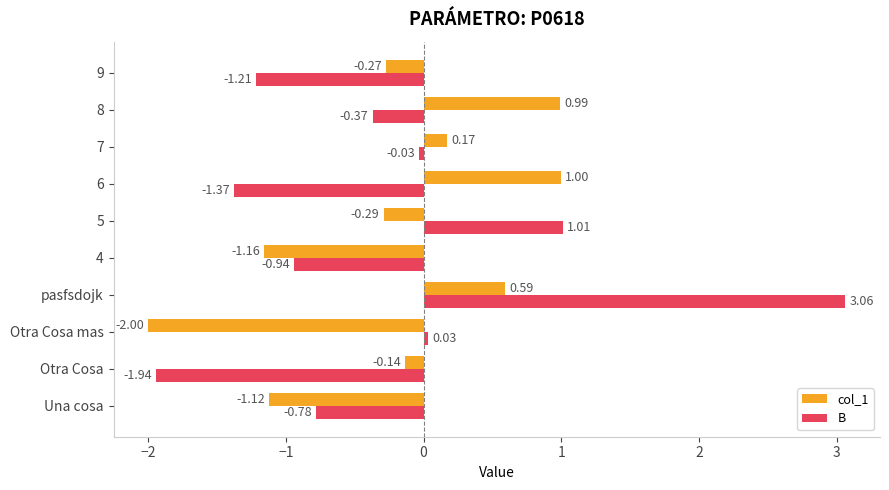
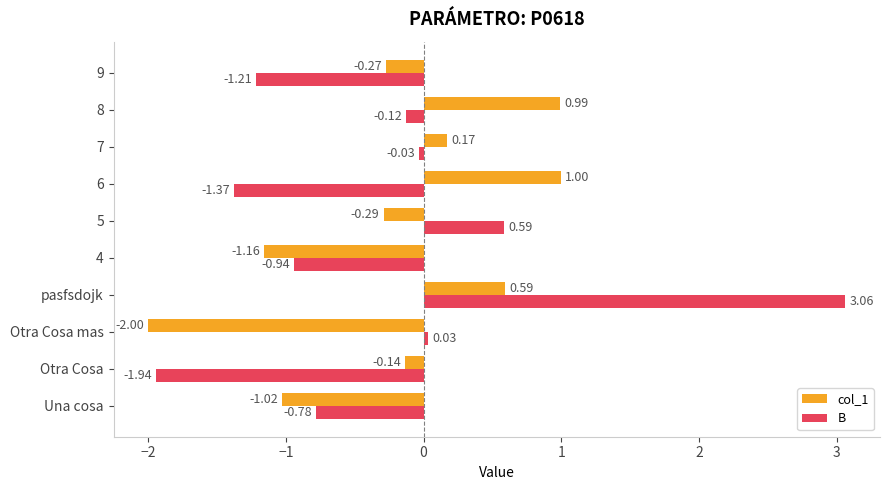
  {
    "col_1": {
      "9": -0.27,
      "8": 0.99,
      "7": 0.17,
      "6": 1.00,
      "5": -0.29,
      "4": -1.16,
      "pasfsdojk": 0.59,
      "Otra Cosa mas": -2.00,
      "Otra Cosa": -0.14,
-     "Una cosa": -1.12
+     "Una cosa": -1.02
    },
    "B": {
      "9": -1.21,
-     "8": -0.37,
+     "8": -0.12,
      "7": -0.03,
      "6": -1.37,
-     "5": 1.01,
+     "5": 0.59,
      "4": -0.94,
      "pasfsdojk": 3.06,
      "Otra Cosa mas": 0.03,
      "Otra Cosa": -1.94,
      "Una cosa": -0.78
    }
  }
